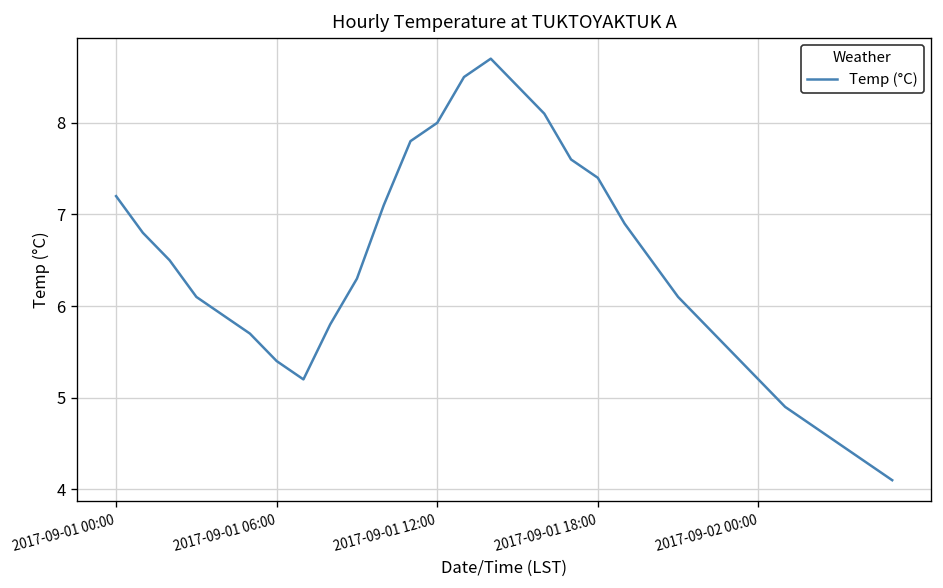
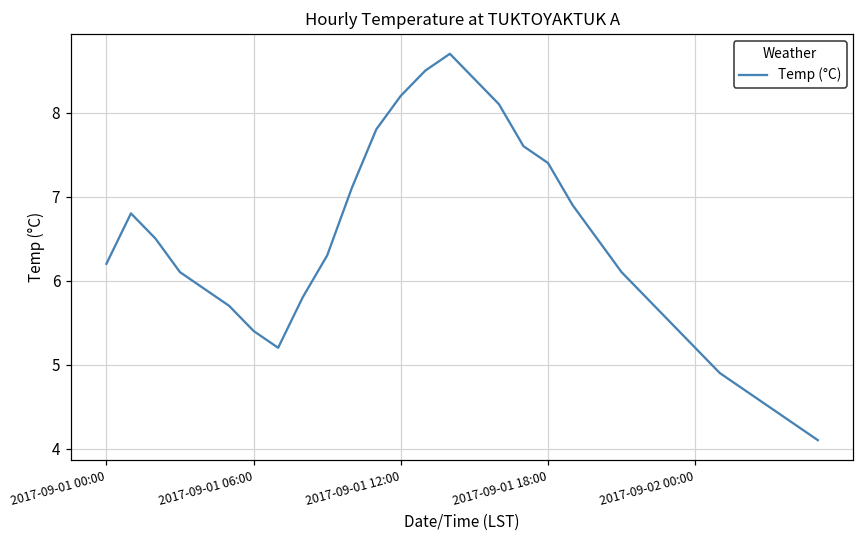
  {
-   "2017-09-01 00:00": 7.2,
+   "2017-09-01 00:00": 6.2,
    "2017-09-01 06:00": 5.4,
-   "2017-09-01 12:00": 8.0,
+   "2017-09-01 12:00": 8.2,
    "2017-09-01 18:00": 7.4,
    "2017-09-02 00:00": 5.2
  }
